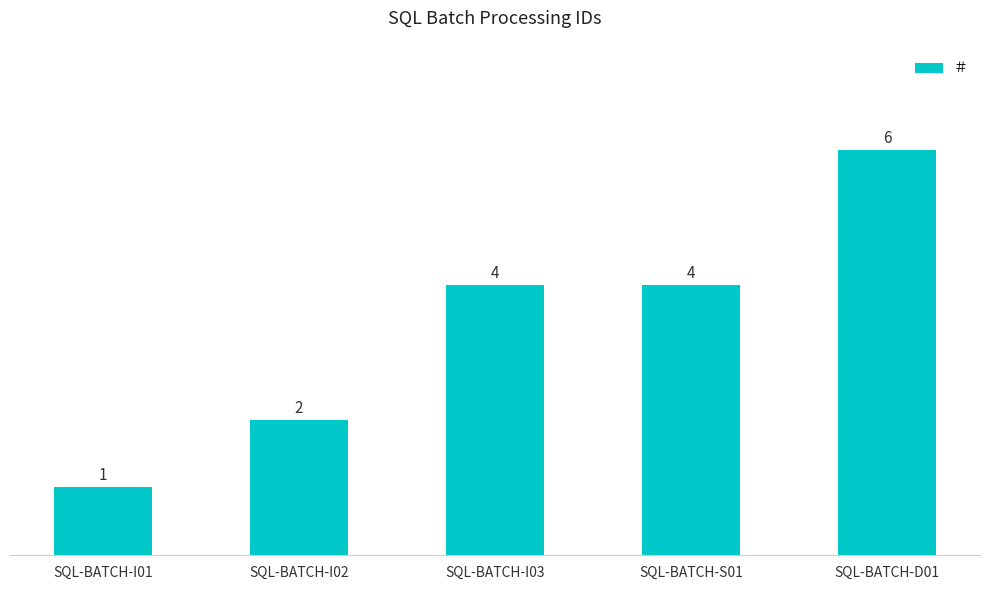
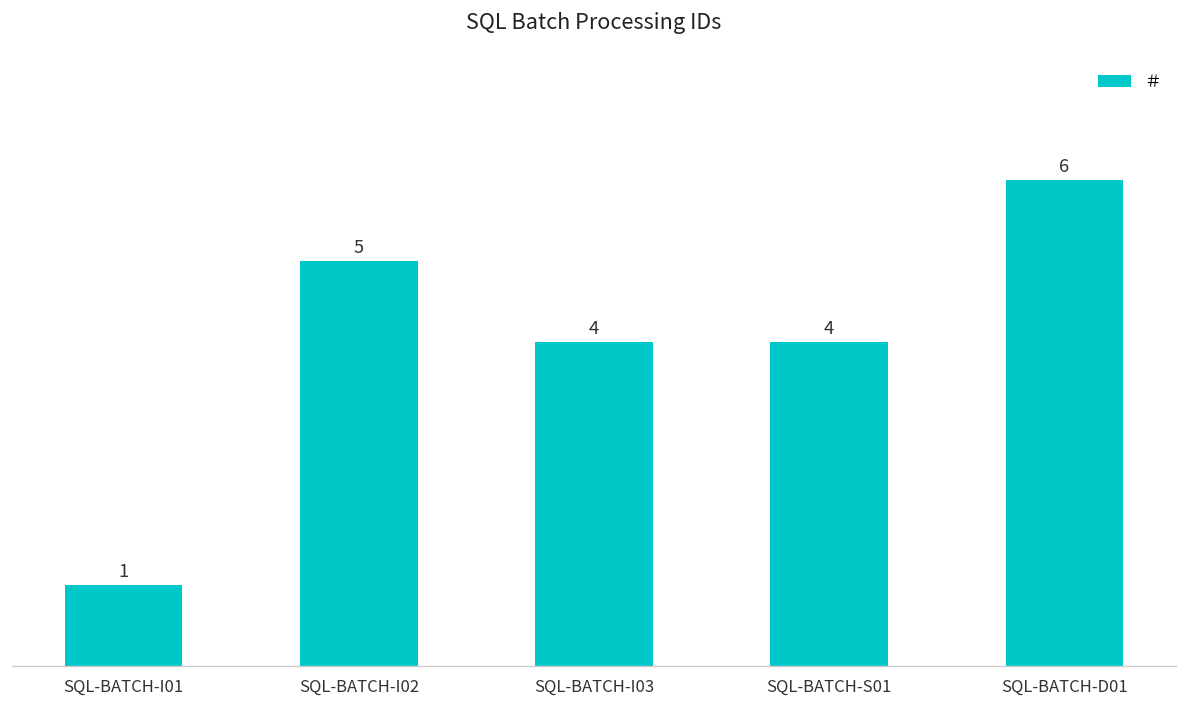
  {
    "SQL-BATCH-I01": 1,
-   "SQL-BATCH-I02": 2,
+   "SQL-BATCH-I02": 5,
    "SQL-BATCH-I03": 4,
    "SQL-BATCH-S01": 4,
    "SQL-BATCH-D01": 6
  }
